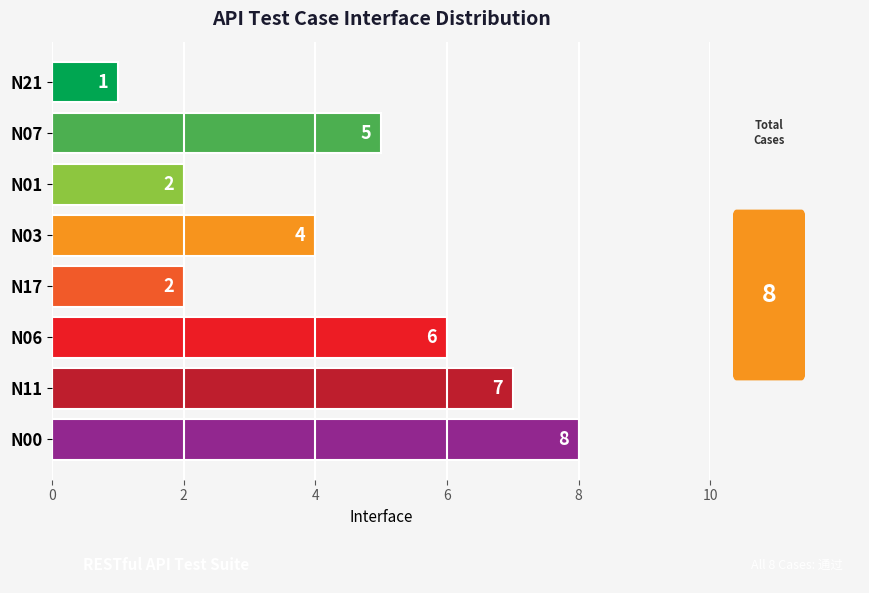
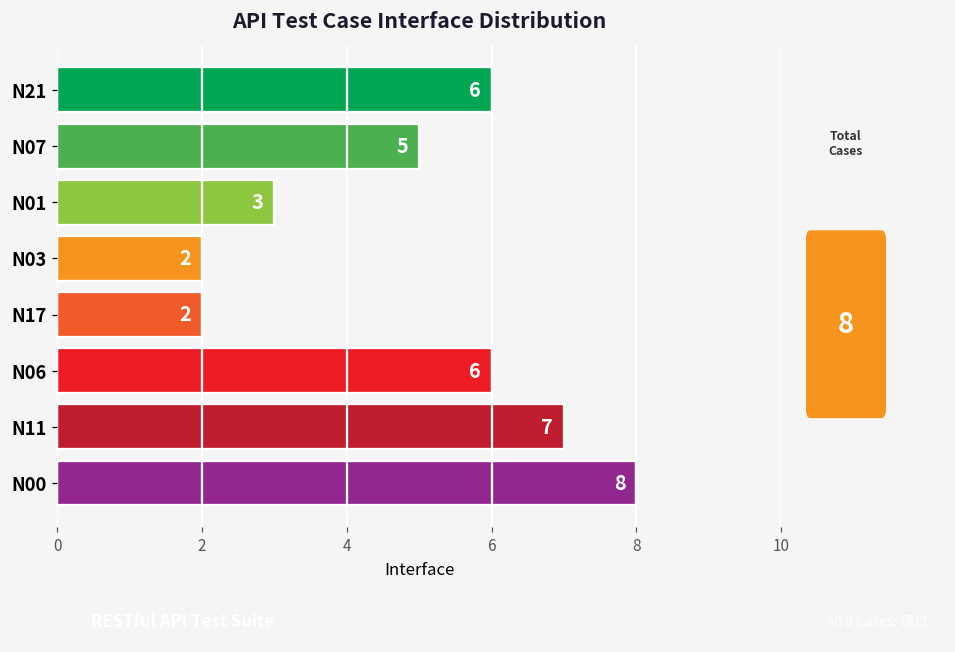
  {
-   "N21": 1,
+   "N21": 6,
    "N07": 5,
-   "N01": 2,
-   "N03": 4,
+   "N01": 3,
+   "N03": 2,
    "N17": 2,
    "N06": 6,
    "N11": 7,
    "N00": 8
  }
